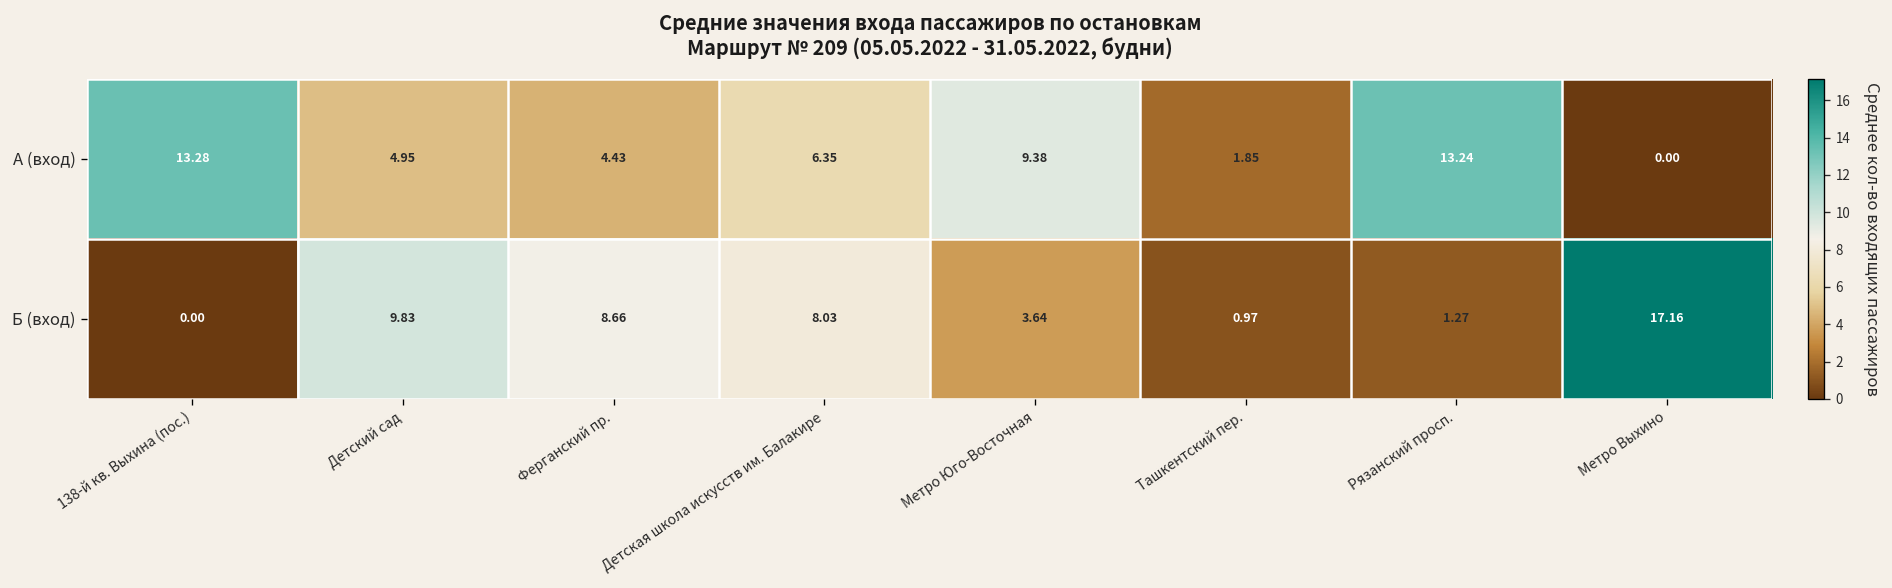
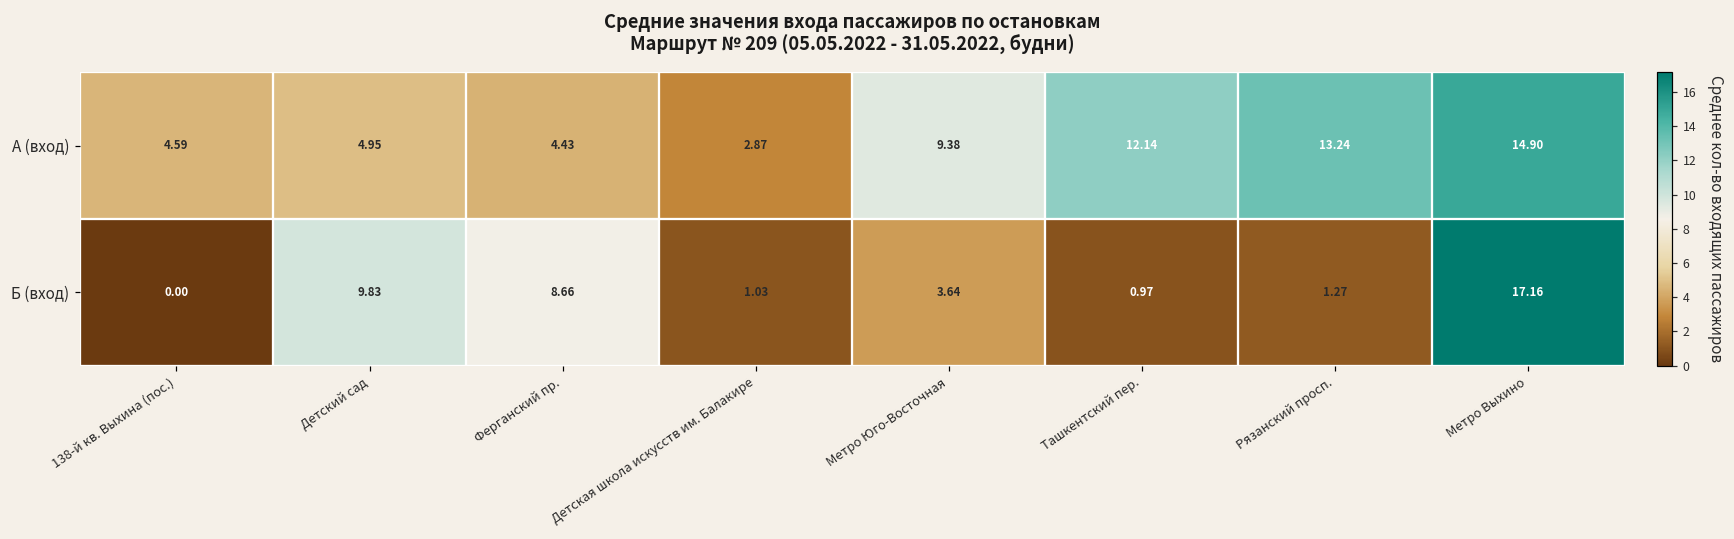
  {
    "А (вход)": {
-     "138-й кв. Выхина (пос.)": 13.28,
+     "138-й кв. Выхина (пос.)": 4.59,
      "Детский сад": 4.95,
      "Ферганский пр.": 4.43,
-     "Детская школа искусств им. Балакире": 6.35,
+     "Детская школа искусств им. Балакире": 2.87,
      "Метро Юго-Восточная": 9.38,
-     "Ташкентский пер.": 1.85,
+     "Ташкентский пер.": 12.14,
      "Рязанский просп.": 13.24,
-     "Метро Выхино": 0.00
+     "Метро Выхино": 14.90
    },
    "Б (вход)": {
      "138-й кв. Выхина (пос.)": 0.00,
      "Детский сад": 9.83,
      "Ферганский пр.": 8.66,
-     "Детская школа искусств им. Балакире": 8.03,
+     "Детская школа искусств им. Балакире": 1.03,
      "Метро Юго-Восточная": 3.64,
      "Ташкентский пер.": 0.97,
      "Рязанский просп.": 1.27,
      "Метро Выхино": 17.16
    }
  }
